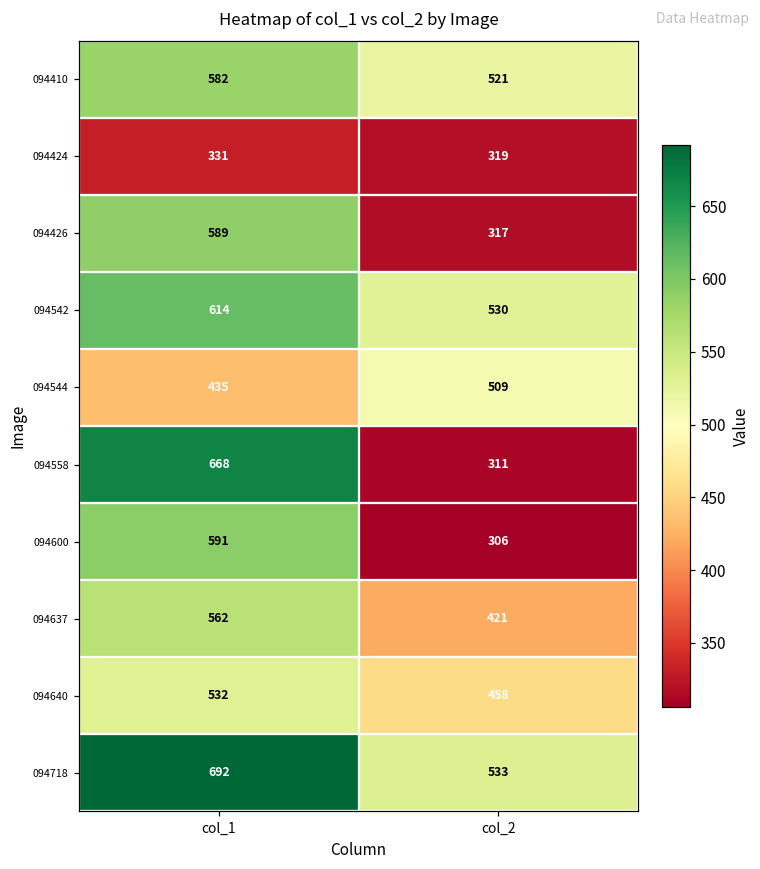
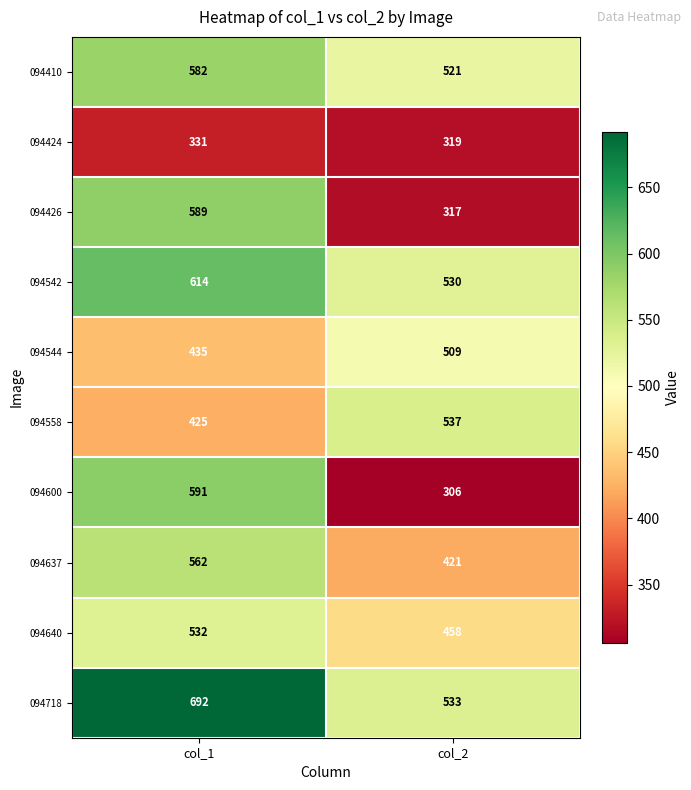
  {
    "094410": {
      "col_1": 582,
      "col_2": 521
    },
    "094424": {
      "col_1": 331,
      "col_2": 319
    },
    "094426": {
      "col_1": 589,
      "col_2": 317
    },
    "094542": {
      "col_1": 614,
      "col_2": 530
    },
    "094544": {
      "col_1": 435,
      "col_2": 509
    },
    "094558": {
-     "col_1": 668,
-     "col_2": 311
+     "col_1": 425,
+     "col_2": 537
    },
    "094600": {
      "col_1": 591,
      "col_2": 306
    },
    "094637": {
      "col_1": 562,
      "col_2": 421
    },
    "094640": {
      "col_1": 532,
      "col_2": 458
    },
    "094718": {
      "col_1": 692,
      "col_2": 533
    }
  }
